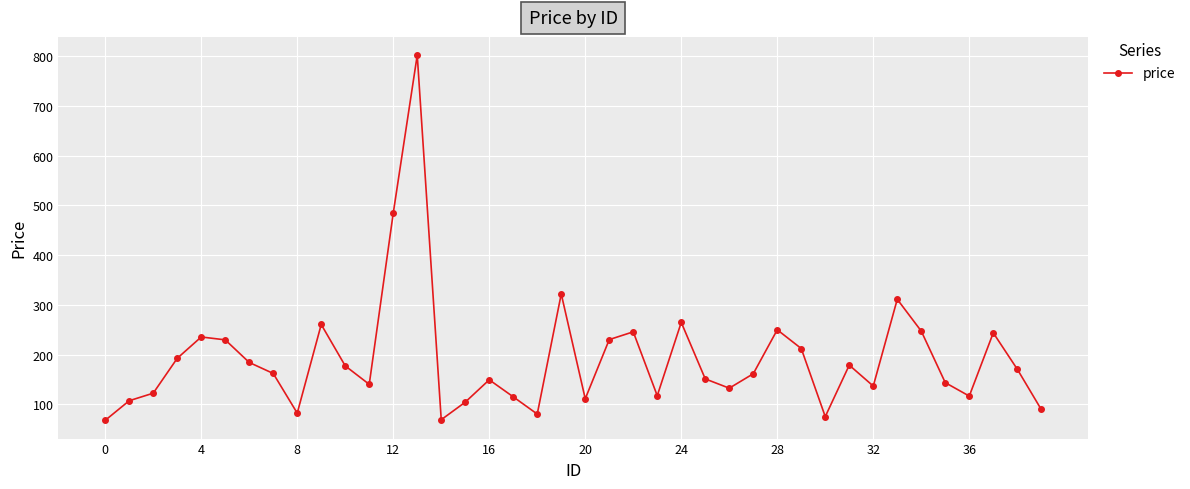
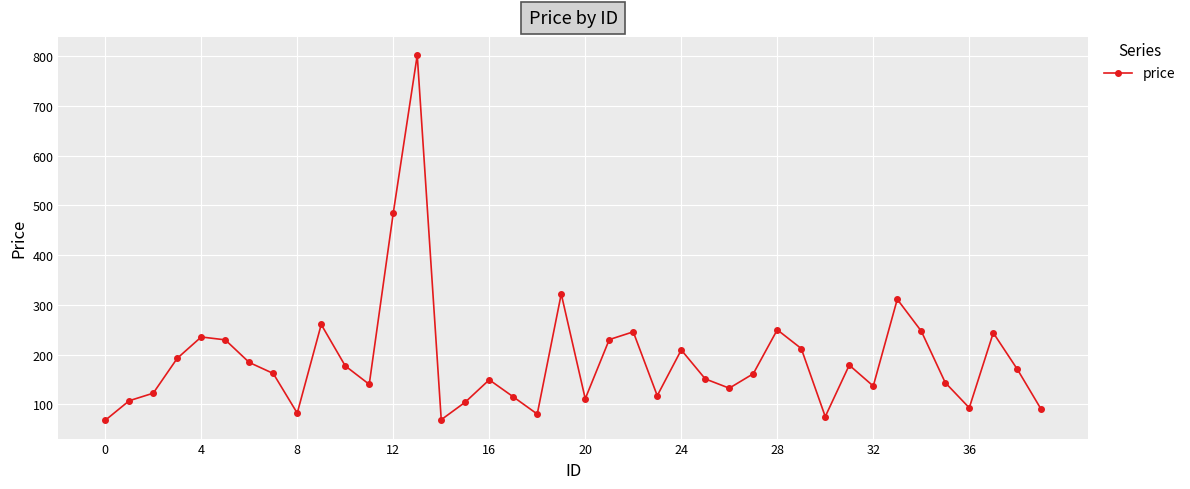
  {
    "0": 70,
    "4": 240,
    "8": 80,
    "12": 480,
    "16": 150,
    "20": 110,
-   "24": 260,
+   "24": 210,
    "28": 250,
    "32": 140,
-   "36": 120
+   "36": 90
  }
